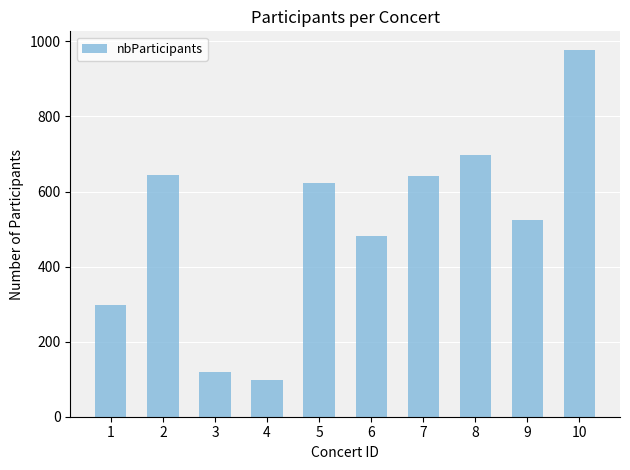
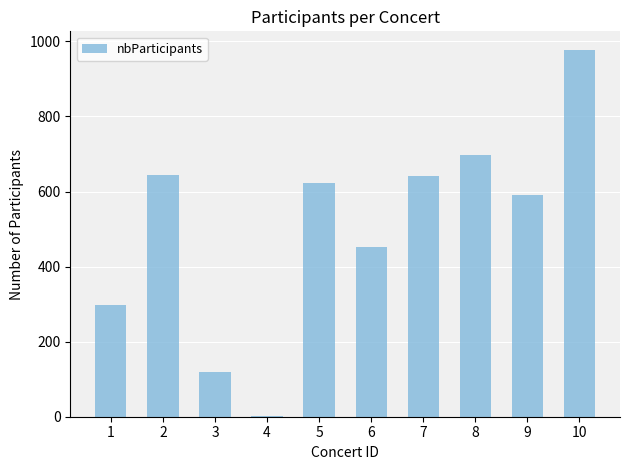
  {
    "1": 300,
    "2": 640,
    "3": 120,
-   "4": 100,
+   "4": 0,
    "5": 620,
-   "6": 480,
+   "6": 450,
    "7": 640,
    "8": 700,
-   "9": 530,
+   "9": 590,
    "10": 980
  }
